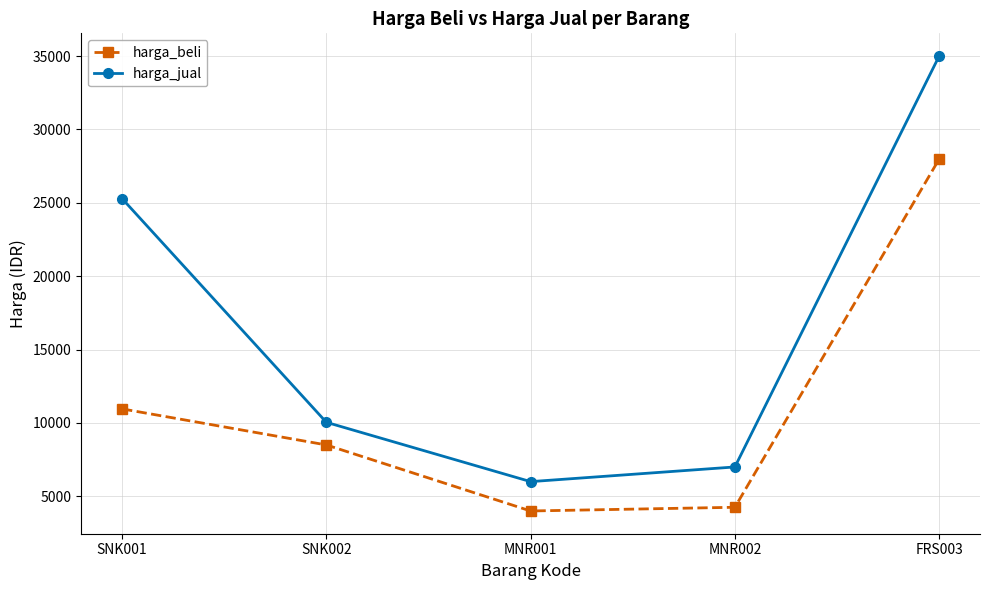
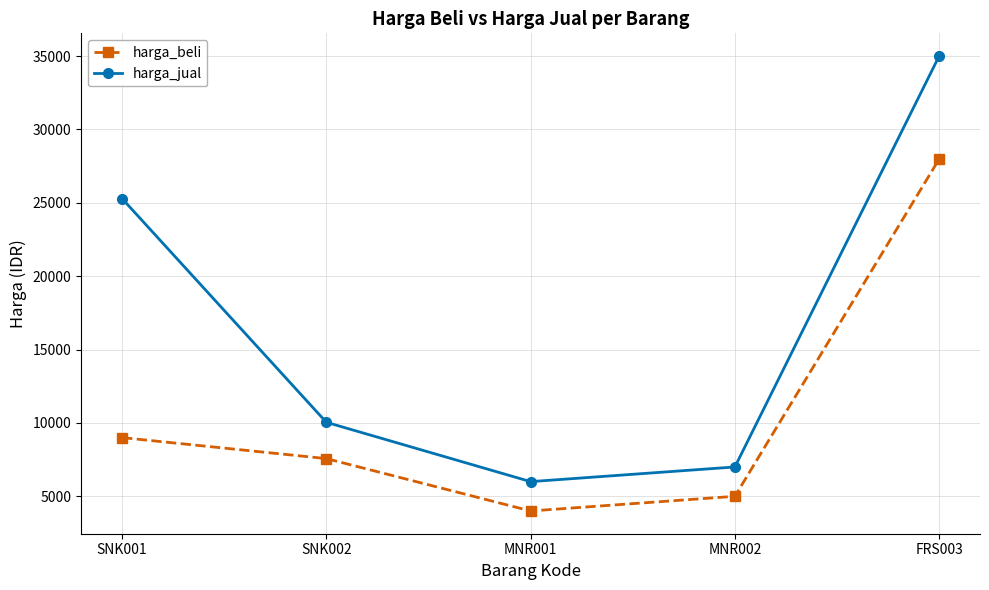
  {
    "harga_beli": {
-     "SNK001": 11000,
-     "SNK002": 8500,
+     "SNK001": 9000,
+     "SNK002": 7600,
      "MNR001": 4000,
-     "MNR002": 4300,
+     "MNR002": 5000,
      "FRS003": 28000
    },
    "harga_jual": {
      "SNK001": 25300,
      "SNK002": 10000,
      "MNR001": 6000,
      "MNR002": 7000,
      "FRS003": 35000
    }
  }
